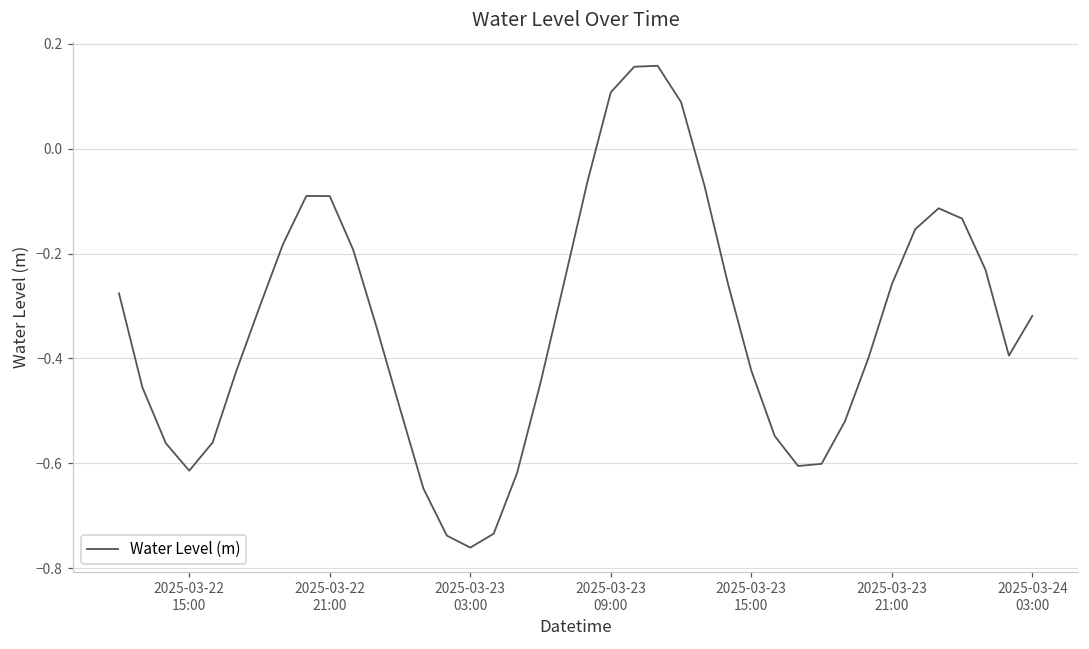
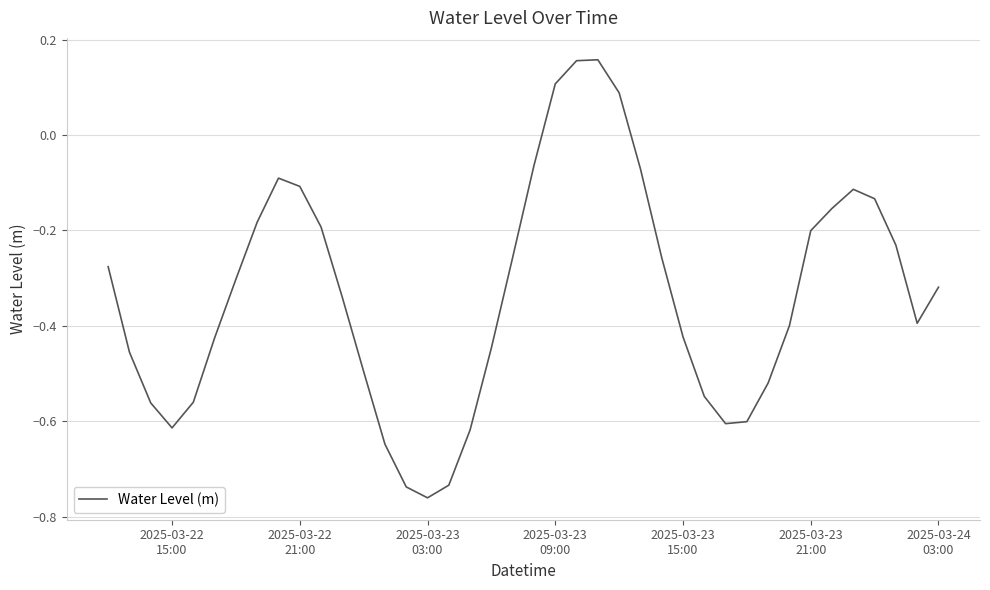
  {
    "2025-03-22 15:00": -0.61,
-   "2025-03-22 21:00": -0.09,
+   "2025-03-22 21:00": -0.11,
    "2025-03-23 03:00": -0.76,
    "2025-03-23 09:00": 0.11,
    "2025-03-23 15:00": -0.42,
-   "2025-03-23 21:00": -0.26,
+   "2025-03-23 21:00": -0.20,
    "2025-03-24 03:00": -0.32
  }
